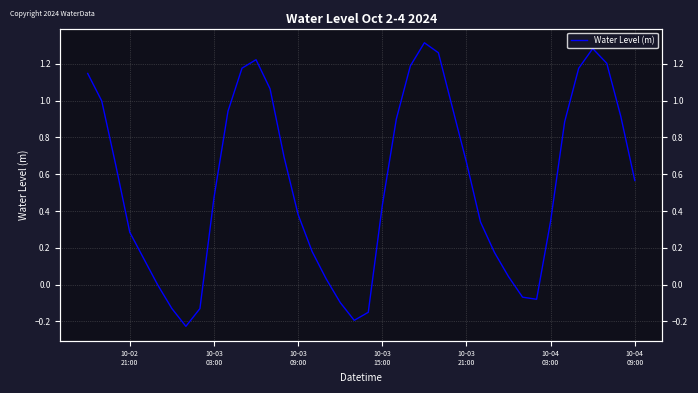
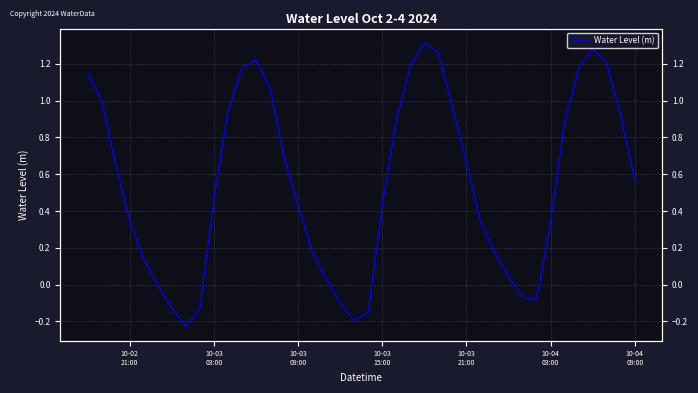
  {
-   "10-02 21:00": 0.28,
+   "10-02 21:00": 0.34,
    "10-03 03:00": 0.47,
-   "10-03 09:00": 0.38,
+   "10-03 09:00": 0.43,
    "10-03 15:00": 0.43,
    "10-03 21:00": 0.66,
    "10-04 03:00": 0.35,
    "10-04 09:00": 0.57
  }
